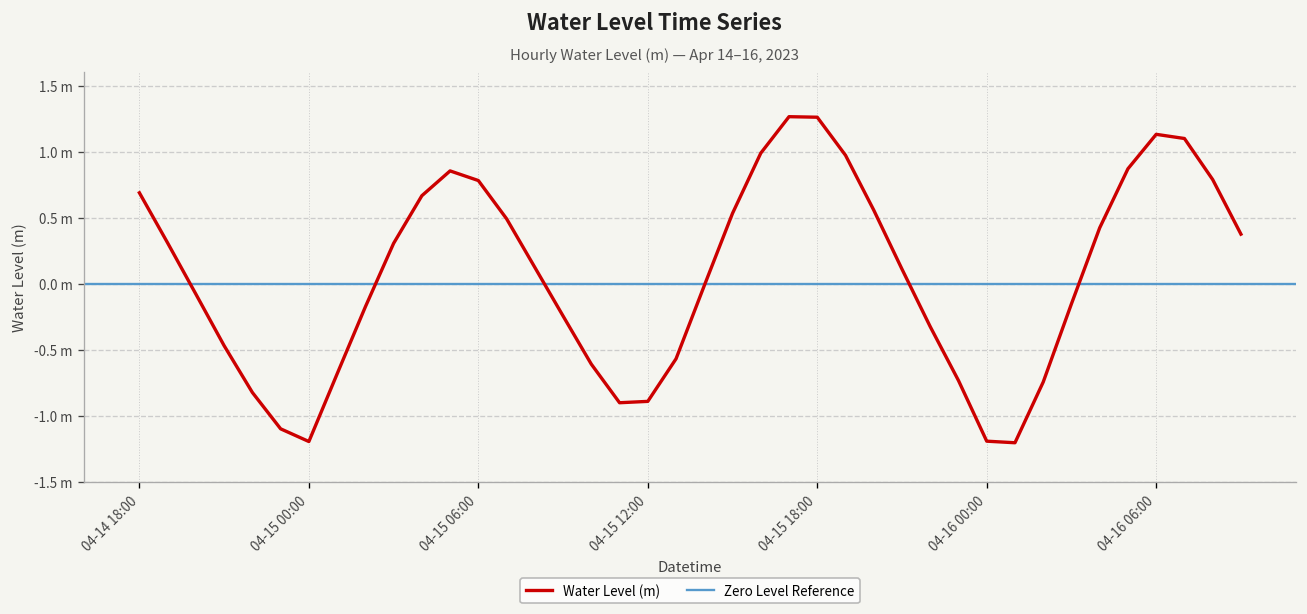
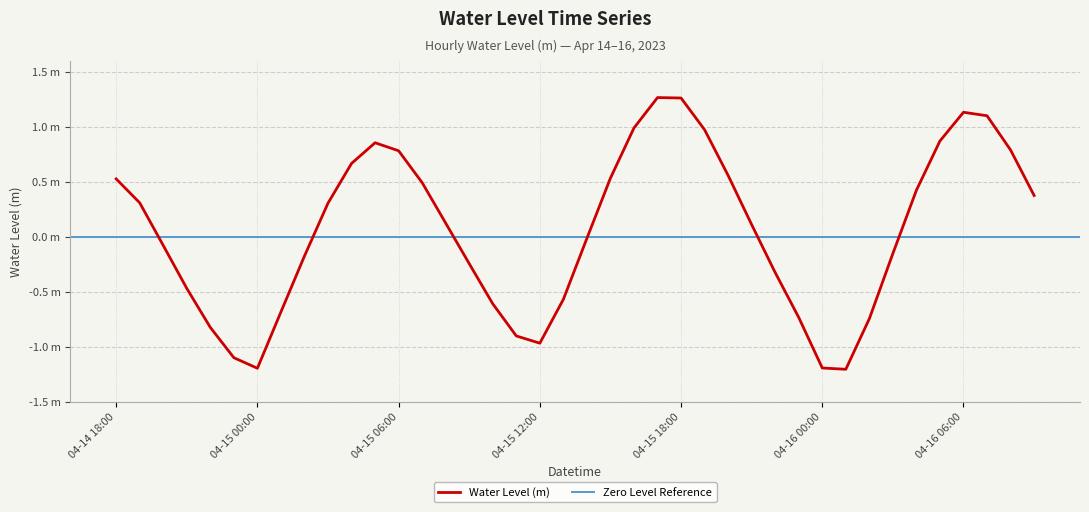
  {
-   "04-14 18:00": "0.69 m",
+   "04-14 18:00": "0.52 m",
    "04-15 00:00": "-1.20 m",
    "04-15 06:00": "0.78 m",
-   "04-15 12:00": "-0.89 m",
+   "04-15 12:00": "-0.97 m",
    "04-15 18:00": "1.26 m",
    "04-16 00:00": "-1.19 m",
    "04-16 06:00": "1.13 m"
  }
